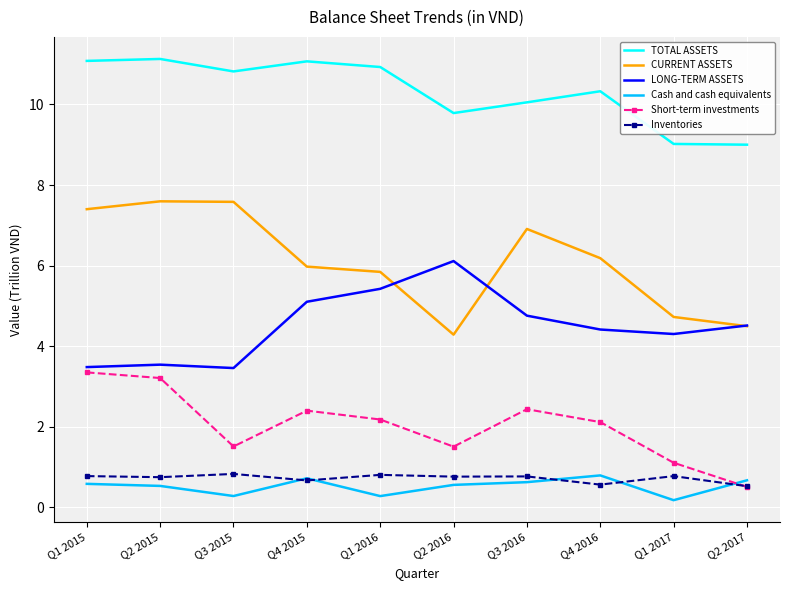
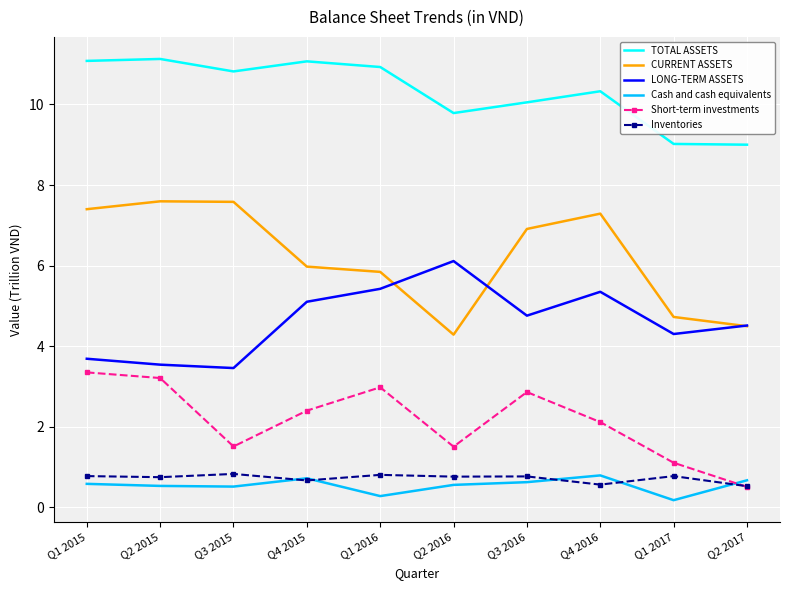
  {
    "TOTAL ASSETS": {
      "Q1 2015": 11.1,
      "Q2 2015": 11.1,
      "Q3 2015": 10.8,
      "Q4 2015": 11.1,
      "Q1 2016": 10.9,
      "Q2 2016": 9.8,
      "Q3 2016": 10.1,
      "Q4 2016": 10.3,
      "Q1 2017": 9.0,
      "Q2 2017": 9.0
    },
    "CURRENT ASSETS": {
      "Q1 2015": 7.4,
      "Q2 2015": 7.6,
      "Q3 2015": 7.6,
      "Q4 2015": 6.0,
      "Q1 2016": 5.8,
      "Q2 2016": 4.3,
      "Q3 2016": 6.9,
-     "Q4 2016": 6.2,
+     "Q4 2016": 7.3,
      "Q1 2017": 4.7
    },
    "LONG-TERM ASSETS": {
-     "Q1 2015": 3.5,
+     "Q1 2015": 3.7,
      "Q2 2015": 3.5,
      "Q3 2015": 3.5,
      "Q4 2015": 5.1,
      "Q1 2016": 5.4,
      "Q2 2016": 6.1,
      "Q3 2016": 4.8,
-     "Q4 2016": 4.4,
+     "Q4 2016": 5.3,
      "Q1 2017": 4.3
    },
    "Cash and cash equivalents": {
      "Q1 2015": 0.6,
      "Q2 2015": 0.5,
-     "Q3 2015": 0.3,
+     "Q3 2015": 0.5,
      "Q1 2016": 0.3,
      "Q2 2016": 0.6,
      "Q3 2016": 0.6,
      "Q4 2016": 0.8,
      "Q1 2017": 0.2,
      "Q2 2017": 0.7
    },
    "Short-term investments": {
      "Q1 2015": 3.3,
      "Q2 2015": 3.2,
      "Q3 2015": 1.5,
      "Q4 2015": 2.4,
-     "Q1 2016": 2.2,
+     "Q1 2016": 3.0,
      "Q2 2016": 1.5,
-     "Q3 2016": 2.4,
+     "Q3 2016": 2.9,
      "Q4 2016": 2.1,
      "Q1 2017": 1.1
    },
    "Inventories": {
      "Q1 2015": 0.8,
      "Q2 2015": 0.7,
      "Q3 2015": 0.8,
      "Q1 2016": 0.8,
      "Q2 2016": 0.8,
      "Q3 2016": 0.8,
      "Q4 2016": 0.6,
      "Q1 2017": 0.8
    }
  }
